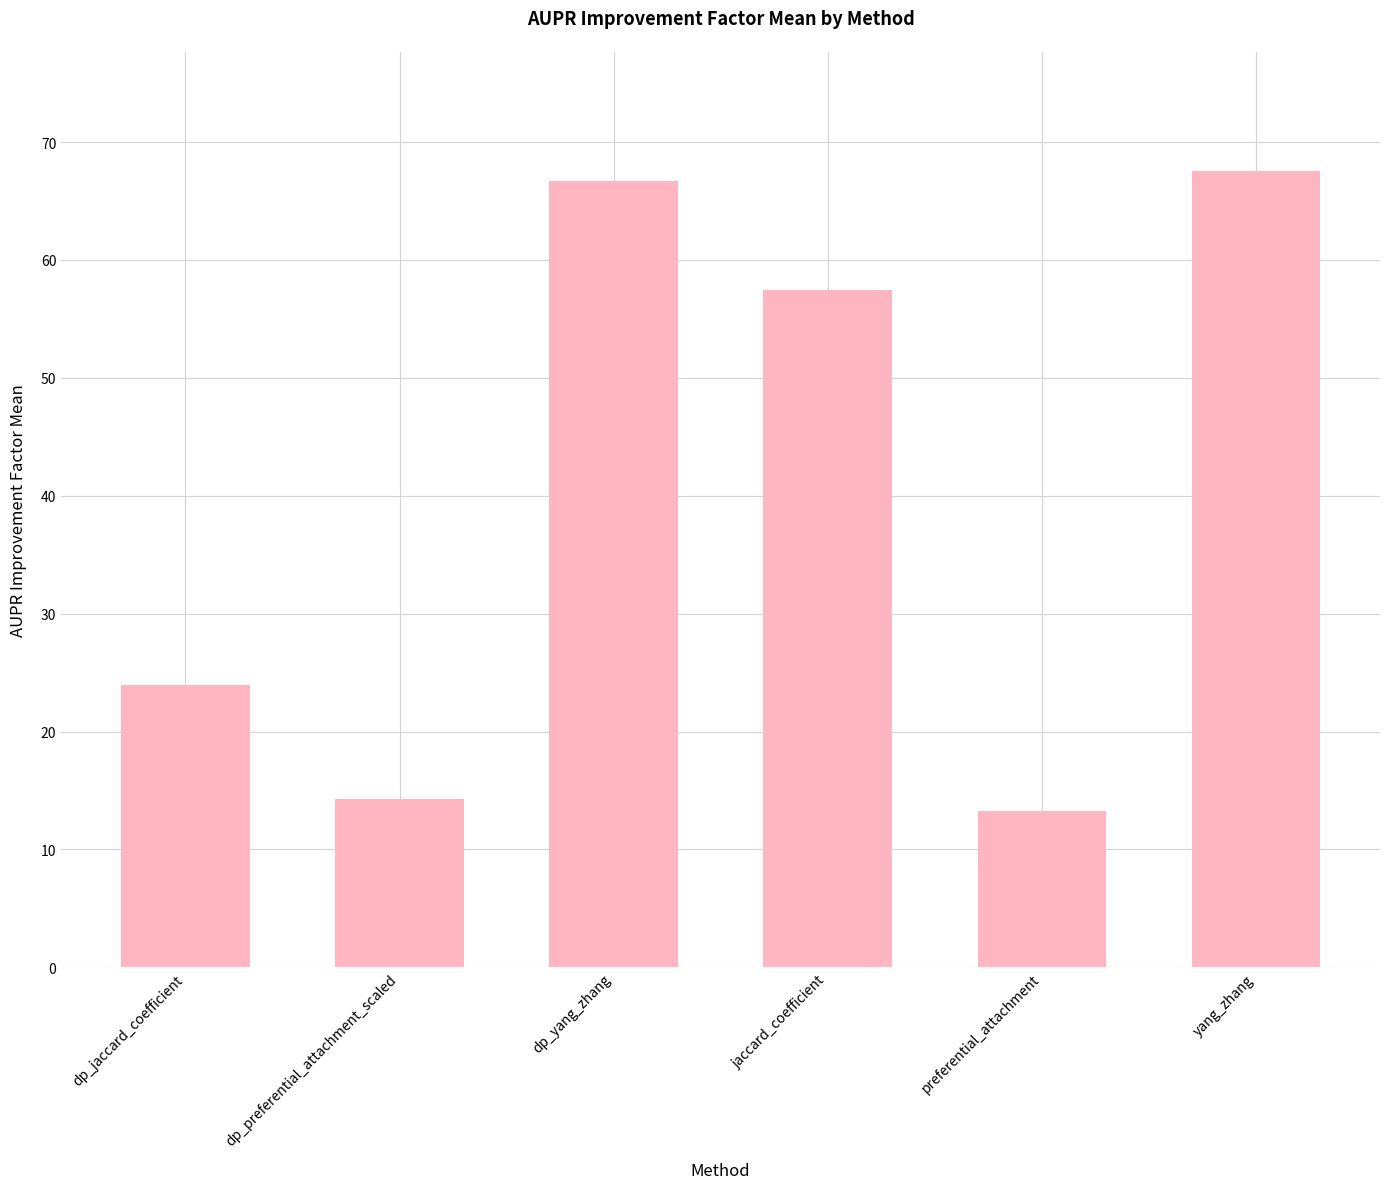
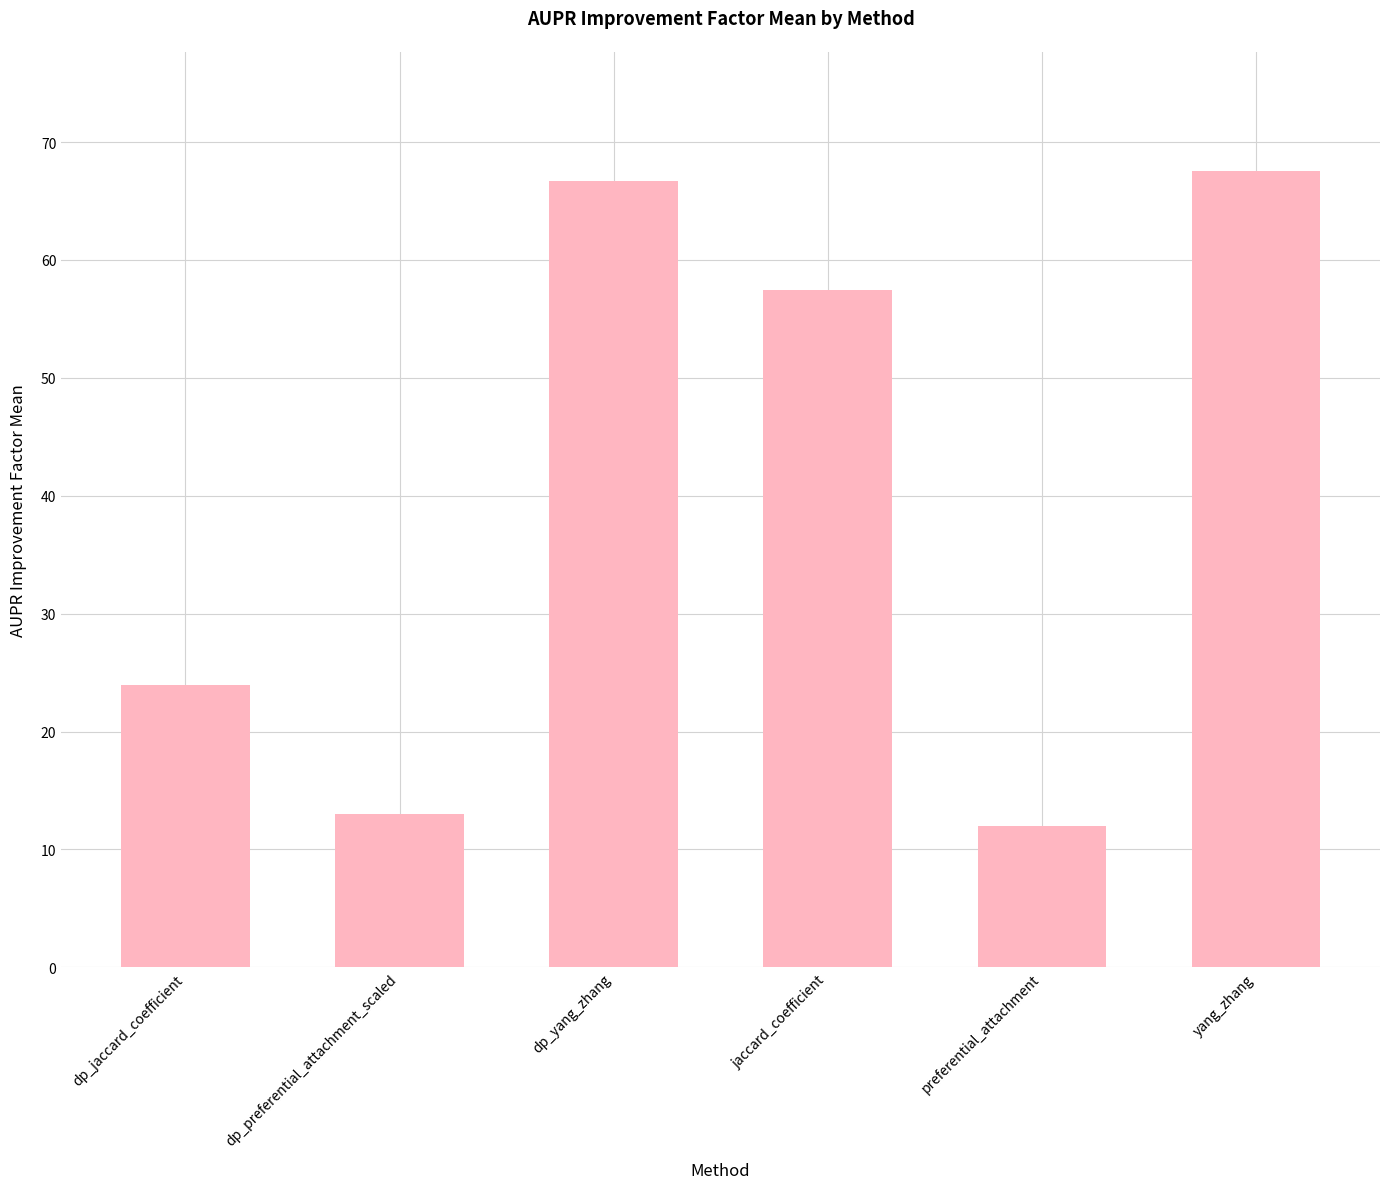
  {
    "dp_jaccard_coefficient": 24.0,
-   "dp_preferential_attachment_scaled": 14.3,
+   "dp_preferential_attachment_scaled": 13.0,
    "dp_yang_zhang": 66.7,
    "jaccard_coefficient": 57.5,
-   "preferential_attachment": 13.3,
+   "preferential_attachment": 12.0,
    "yang_zhang": 67.5
  }
